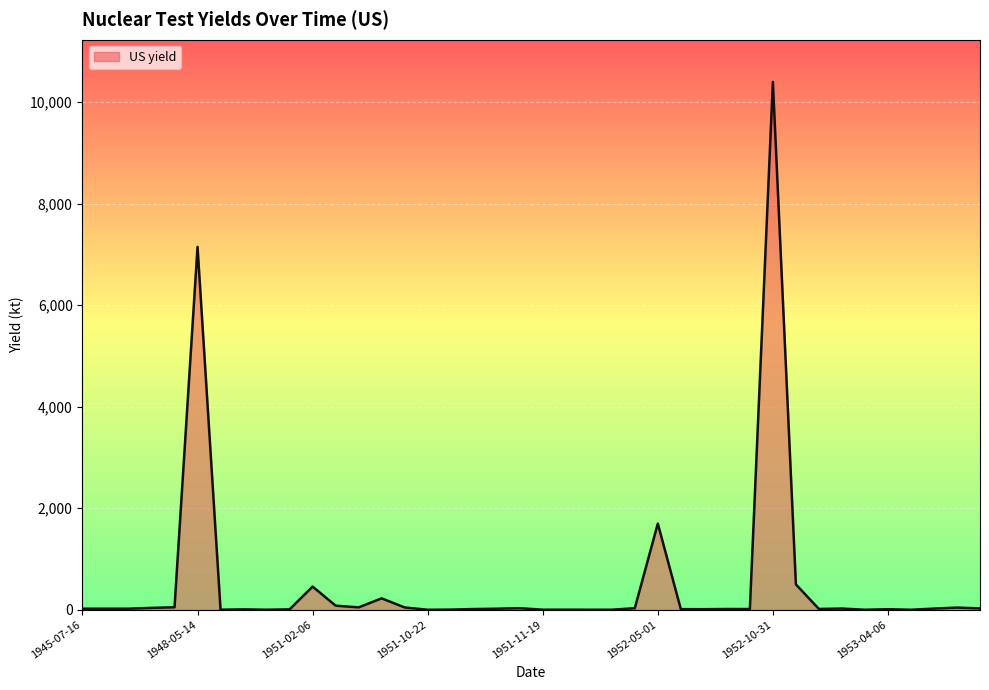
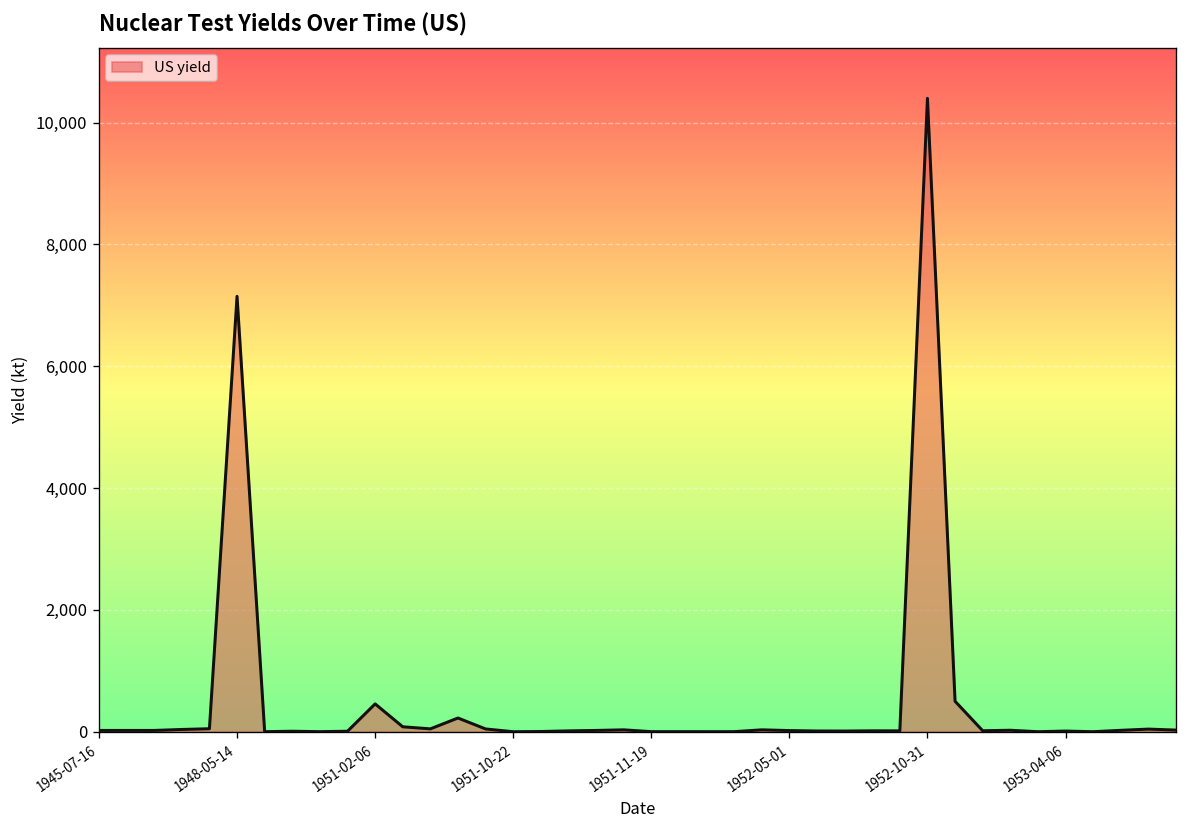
  {
    "1945-07-16": "0",
    "1948-05-14": "7,100",
    "1951-02-06": "500",
    "1951-10-22": "0",
    "1951-11-19": "0",
-   "1952-05-01": "1,700",
+   "1952-05-01": "0",
    "1952-10-31": "10,400",
    "1953-04-06": "0"
  }
